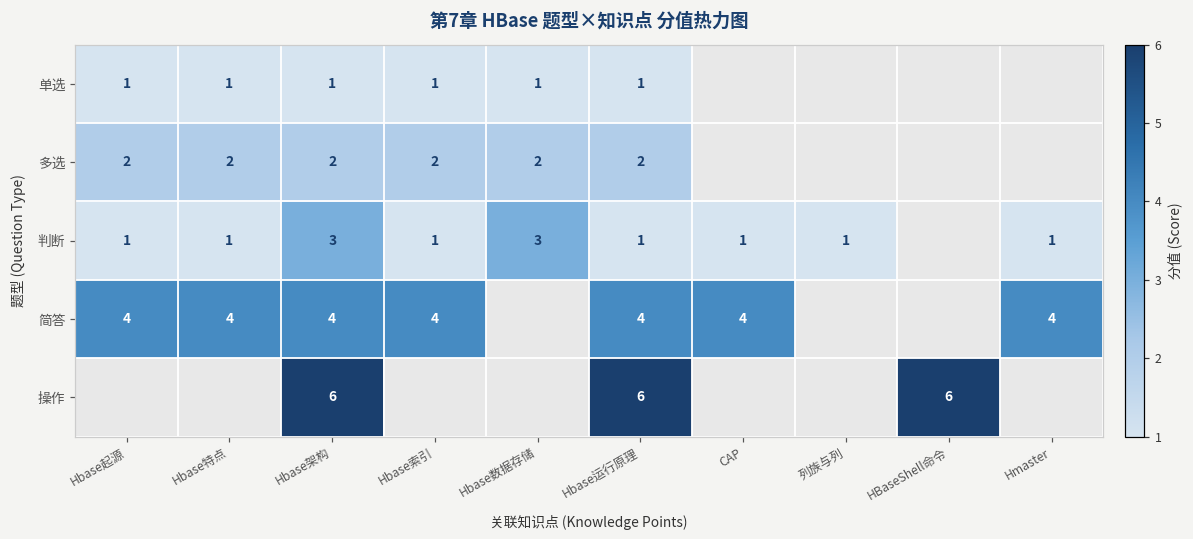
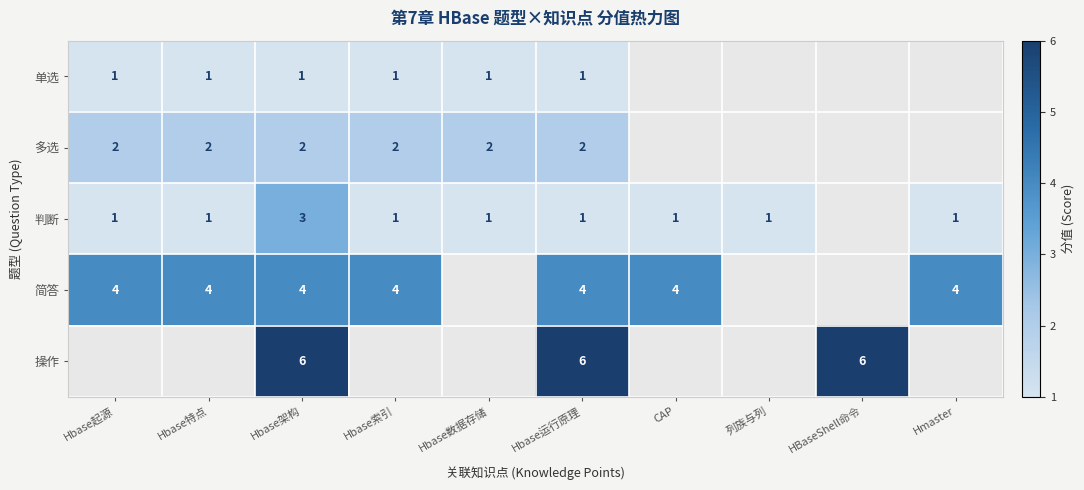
  {
    "单选": {
      "Hbase起源": 1,
      "Hbase特点": 1,
      "Hbase架构": 1,
      "Hbase索引": 1,
      "Hbase数据存储": 1,
      "Hbase运行原理": 1
    },
    "多选": {
      "Hbase起源": 2,
      "Hbase特点": 2,
      "Hbase架构": 2,
      "Hbase索引": 2,
      "Hbase数据存储": 2,
      "Hbase运行原理": 2
    },
    "判断": {
      "Hbase起源": 1,
      "Hbase特点": 1,
      "Hbase架构": 3,
      "Hbase索引": 1,
-     "Hbase数据存储": 3,
+     "Hbase数据存储": 1,
      "Hbase运行原理": 1,
      "CAP": 1,
      "列族与列": 1,
      "Hmaster": 1
    },
    "简答": {
      "Hbase起源": 4,
      "Hbase特点": 4,
      "Hbase架构": 4,
      "Hbase索引": 4,
      "Hbase运行原理": 4,
      "CAP": 4,
      "Hmaster": 4
    },
    "操作": {
      "Hbase架构": 6,
      "Hbase运行原理": 6,
      "HBaseShell命令": 6
    }
  }
